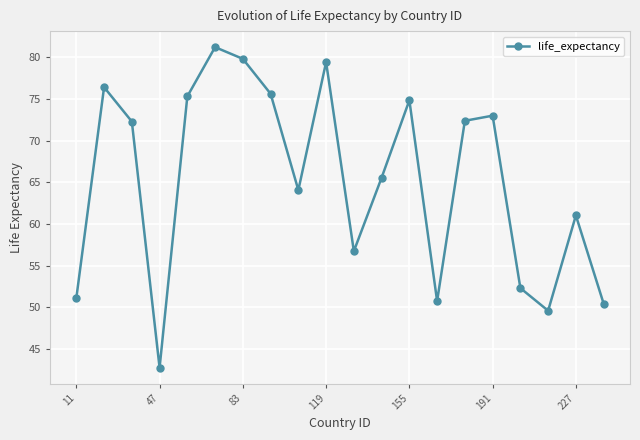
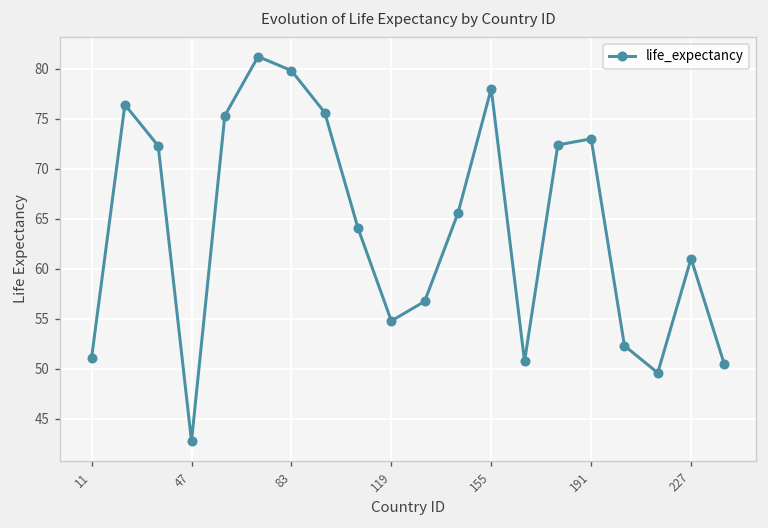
  {
    "11": 51,
    "47": 43,
    "83": 80,
-   "119": 79,
-   "155": 75,
+   "119": 55,
+   "155": 78,
    "191": 73,
    "227": 61
  }
